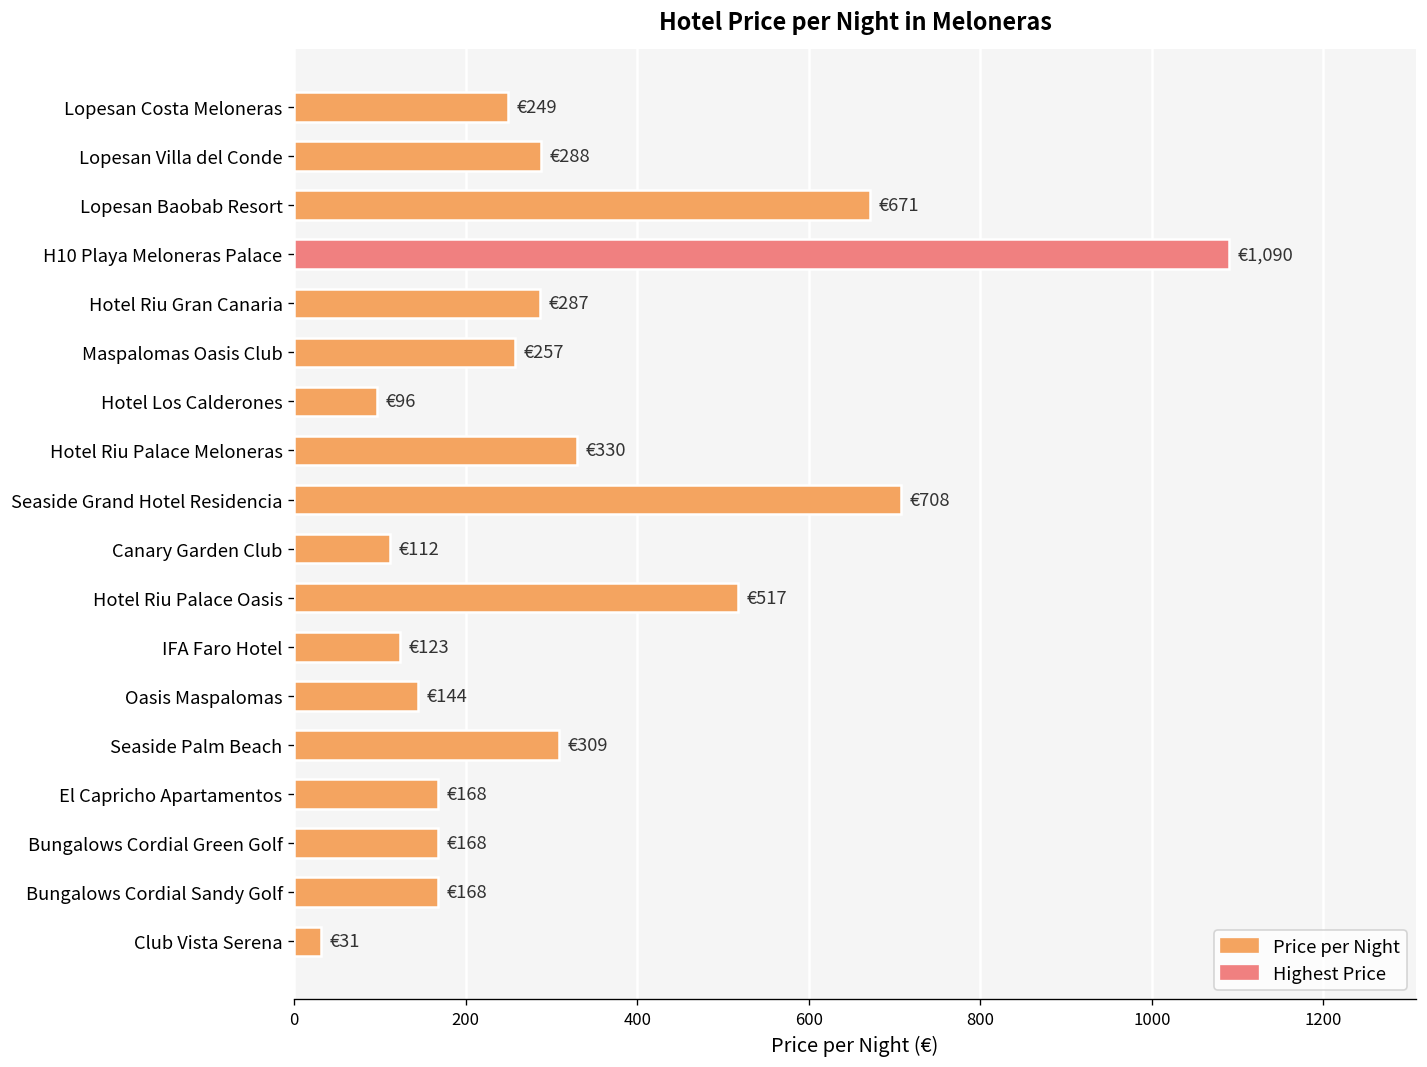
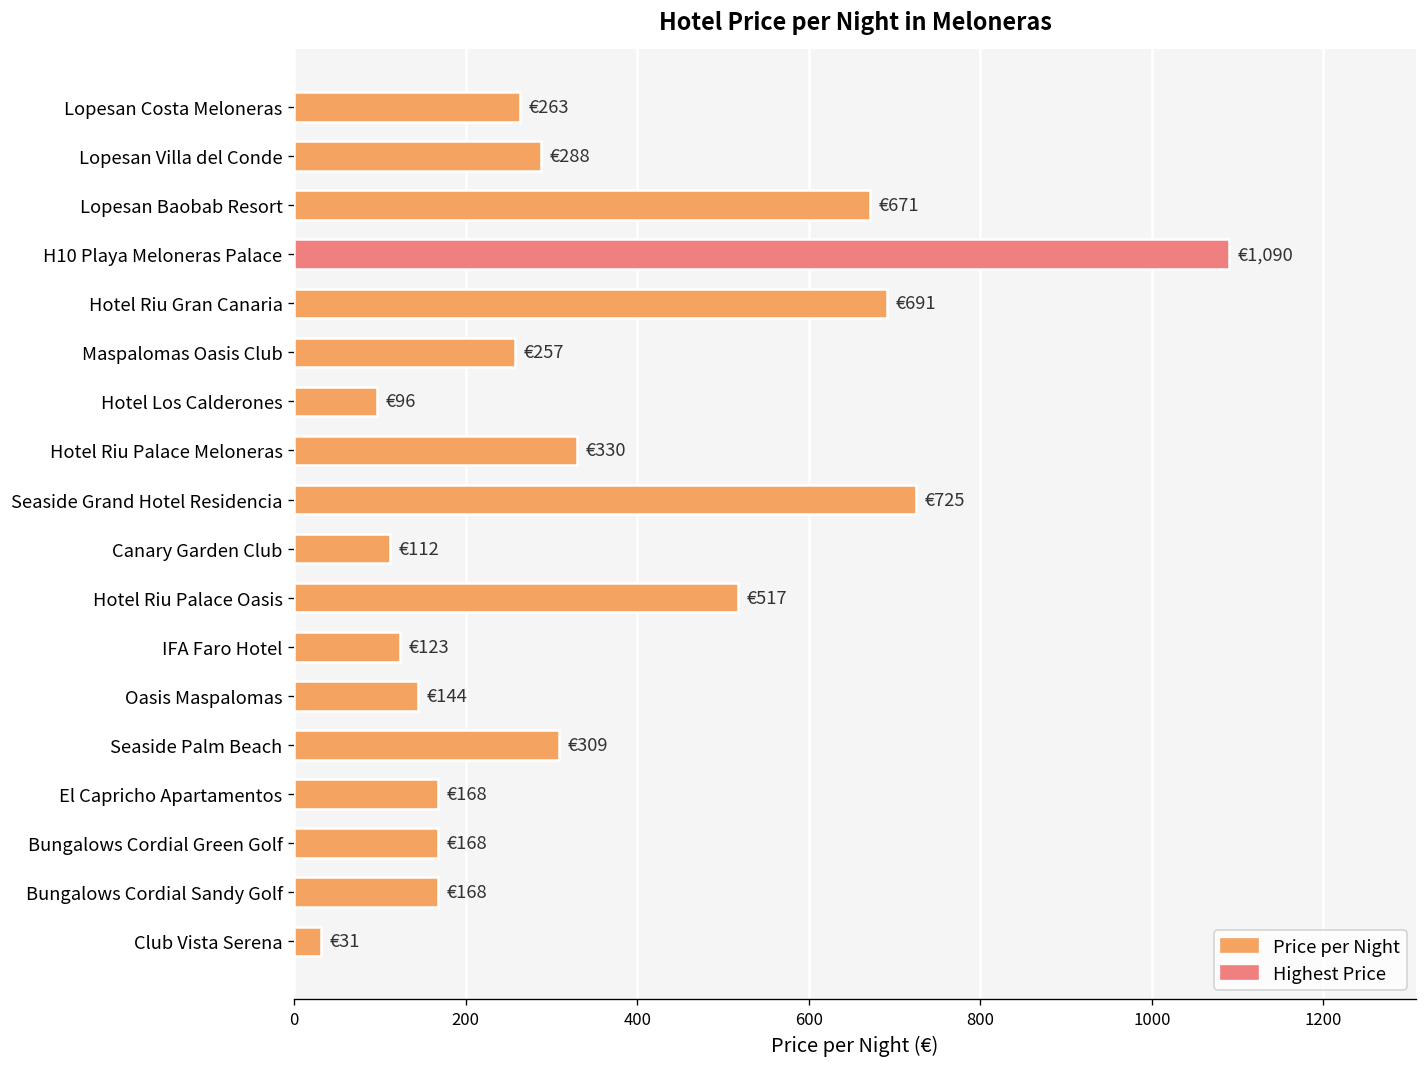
  {
-   "Lopesan Costa Meloneras": "€249",
+   "Lopesan Costa Meloneras": "€263",
    "Lopesan Villa del Conde": "€288",
    "Lopesan Baobab Resort": "€671",
    "H10 Playa Meloneras Palace": "€1,090",
-   "Hotel Riu Gran Canaria": "€287",
+   "Hotel Riu Gran Canaria": "€691",
    "Maspalomas Oasis Club": "€257",
    "Hotel Los Calderones": "€96",
    "Hotel Riu Palace Meloneras": "€330",
-   "Seaside Grand Hotel Residencia": "€708",
+   "Seaside Grand Hotel Residencia": "€725",
    "Canary Garden Club": "€112",
    "Hotel Riu Palace Oasis": "€517",
    "IFA Faro Hotel": "€123",
    "Oasis Maspalomas": "€144",
    "Seaside Palm Beach": "€309",
    "El Capricho Apartamentos": "€168",
    "Bungalows Cordial Green Golf": "€168",
    "Bungalows Cordial Sandy Golf": "€168",
    "Club Vista Serena": "€31"
  }
